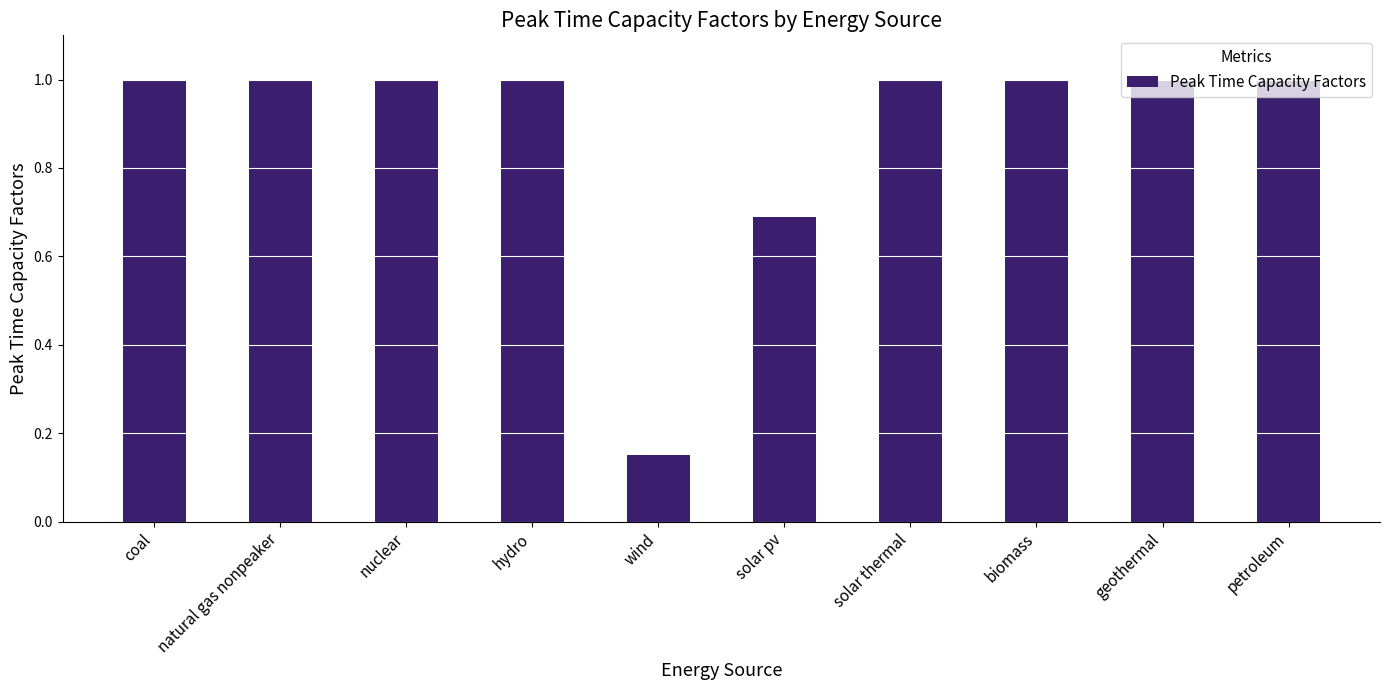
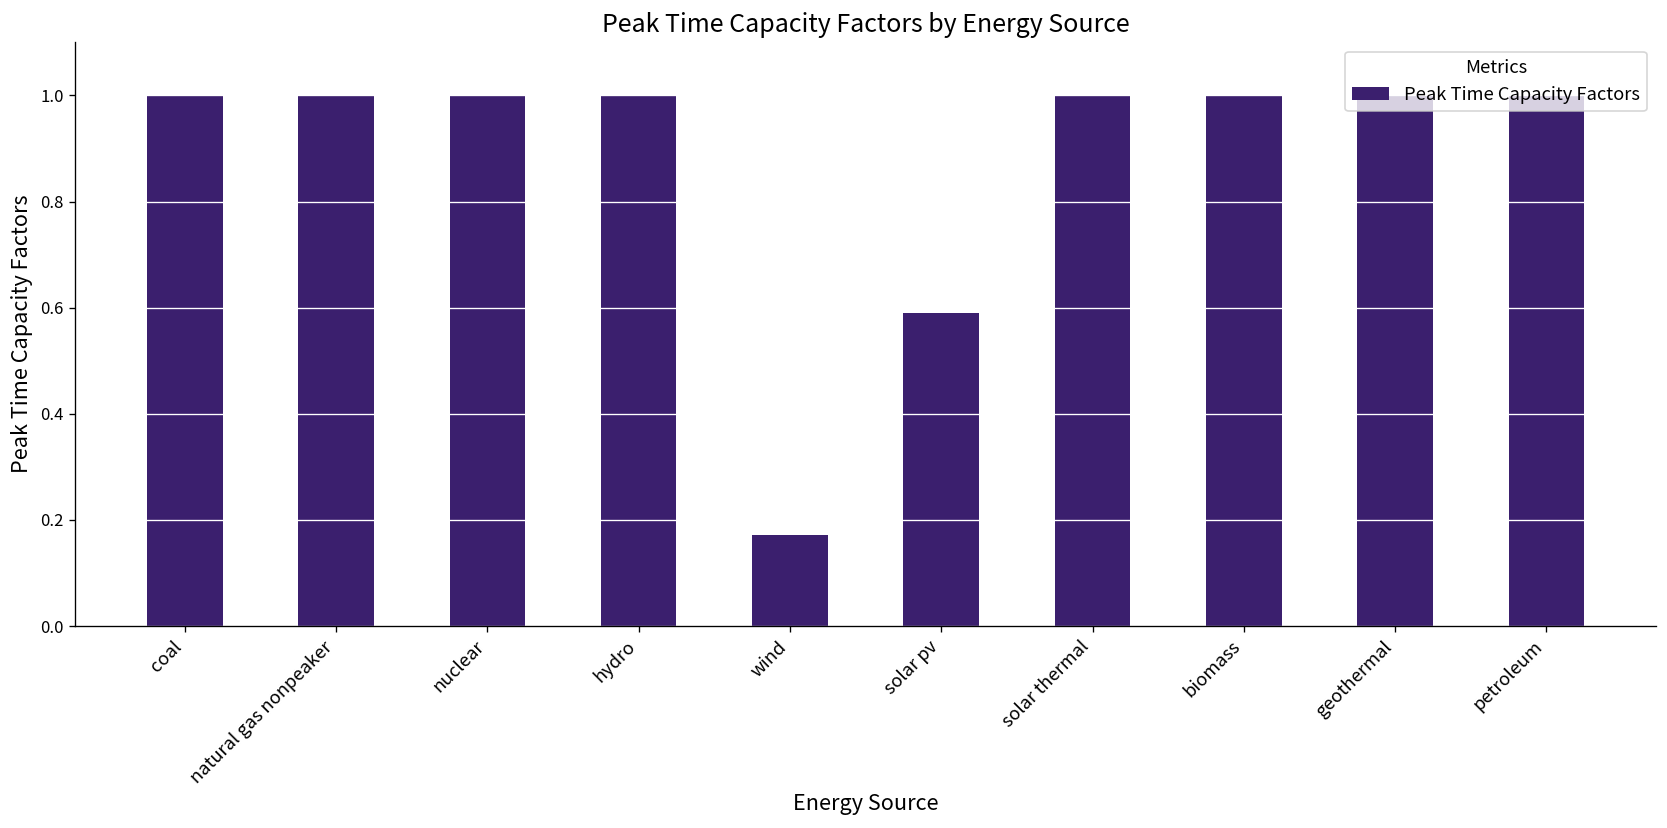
  {
    "coal": 1.00,
    "natural gas nonpeaker": 1.00,
    "nuclear": 1.00,
    "hydro": 1.00,
-   "wind": 0.15,
-   "solar pv": 0.69,
+   "wind": 0.17,
+   "solar pv": 0.59,
    "solar thermal": 1.00,
    "biomass": 1.00
  }
